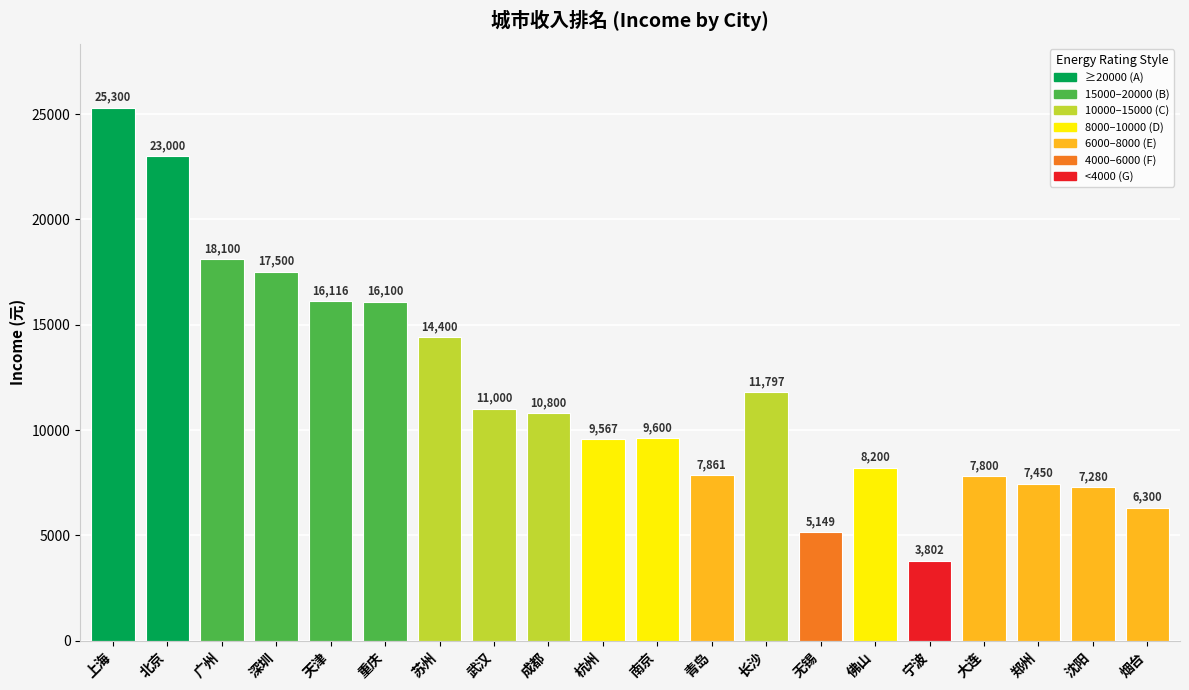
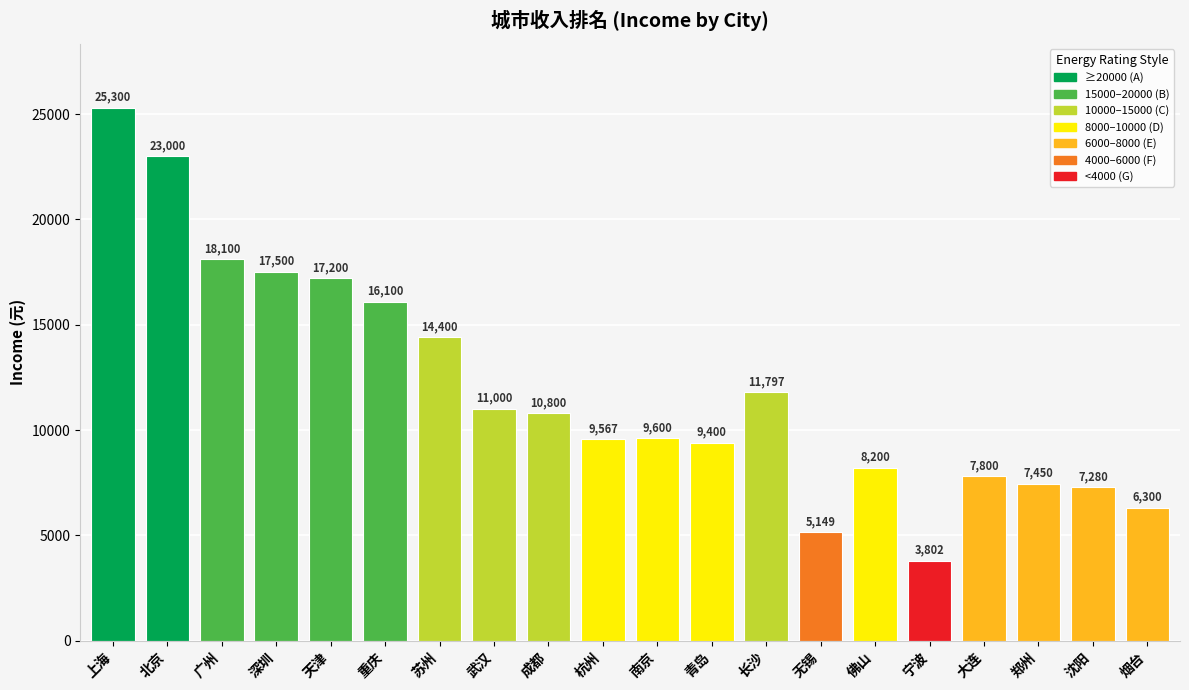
  {
    "上海": "25,300",
    "北京": "23,000",
    "广州": "18,100",
    "深圳": "17,500",
-   "天津": "16,116",
+   "天津": "17,200",
    "重庆": "16,100",
    "苏州": "14,400",
    "武汉": "11,000",
    "成都": "10,800",
    "杭州": "9,567",
    "南京": "9,600",
-   "青岛": "7,861",
+   "青岛": "9,400",
    "长沙": "11,797",
    "无锡": "5,149",
    "佛山": "8,200",
    "宁波": "3,802",
    "大连": "7,800",
    "郑州": "7,450",
    "沈阳": "7,280",
    "烟台": "6,300"
  }
